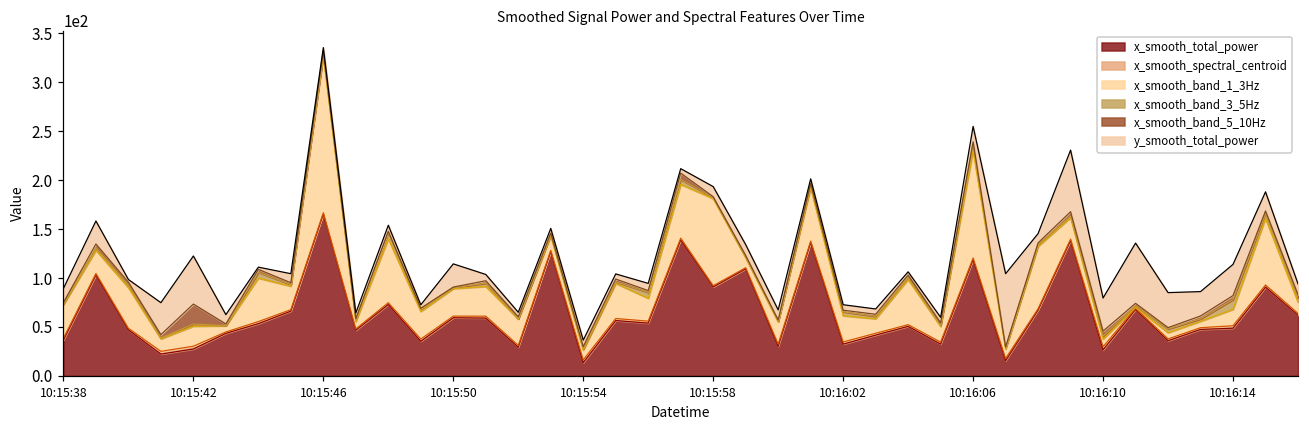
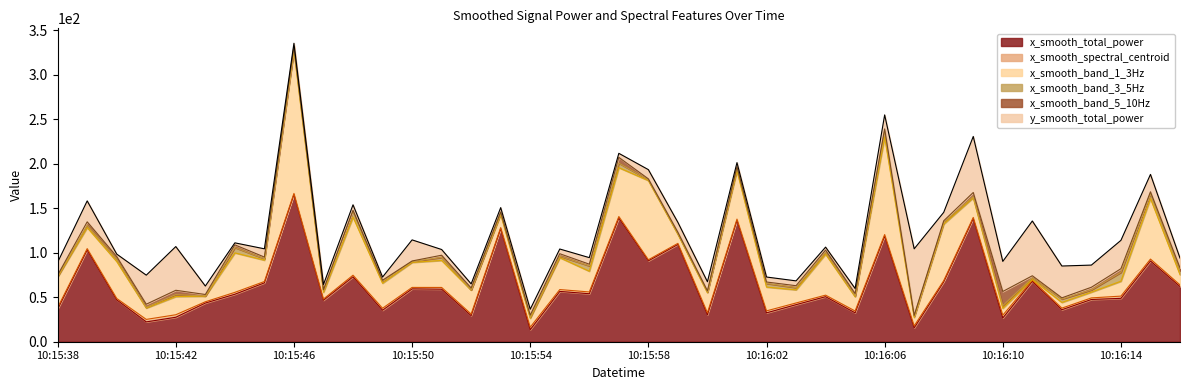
  {
    "x_smooth_total_power": {
      "10:15:42": 30,
      "10:16:10": 30
    },
    "x_smooth_band_5_10Hz": {
-     "10:15:42": 20,
+     "10:15:42": 0,
      "10:15:46": 0,
-     "10:16:10": 10,
+     "10:16:10": 20,
      "10:16:14": 0
    }
  }
